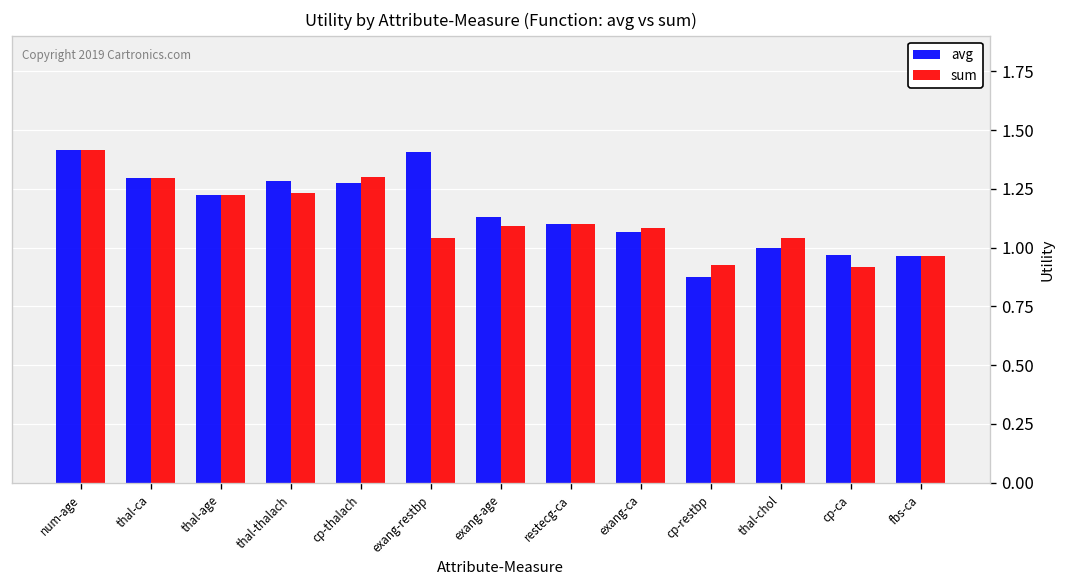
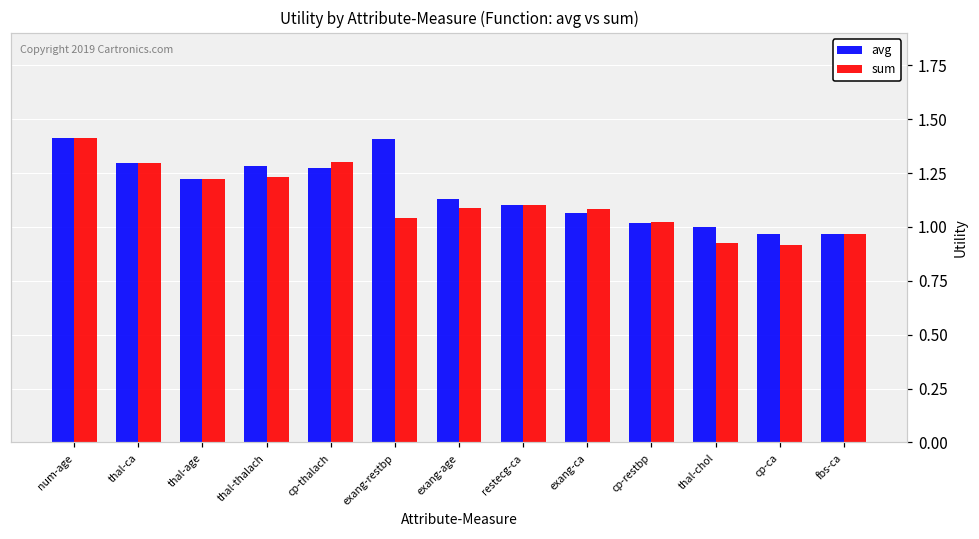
  {
    "avg": {
      "num-age": 1.41,
      "thal-ca": 1.30,
      "thal-age": 1.22,
      "thal-thalach": 1.28,
      "cp-thalach": 1.27,
      "exang-restbp": 1.41,
      "exang-age": 1.13,
      "restecg-ca": 1.10,
      "exang-ca": 1.07,
-     "cp-restbp": 0.87,
+     "cp-restbp": 1.02,
      "thal-chol": 1.00,
      "cp-ca": 0.97,
      "fbs-ca": 0.97
    },
    "sum": {
      "num-age": 1.41,
      "thal-ca": 1.30,
      "thal-age": 1.22,
      "thal-thalach": 1.23,
      "cp-thalach": 1.30,
      "exang-restbp": 1.04,
      "exang-age": 1.09,
      "restecg-ca": 1.10,
      "exang-ca": 1.08,
-     "cp-restbp": 0.93,
-     "thal-chol": 1.04,
+     "cp-restbp": 1.03,
+     "thal-chol": 0.93,
      "cp-ca": 0.92,
      "fbs-ca": 0.97
    }
  }
